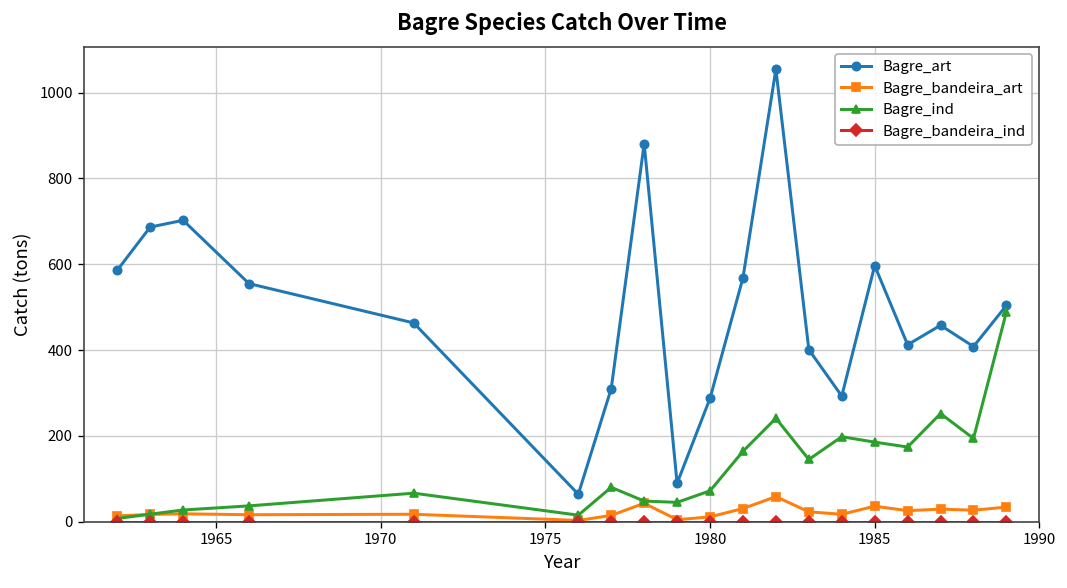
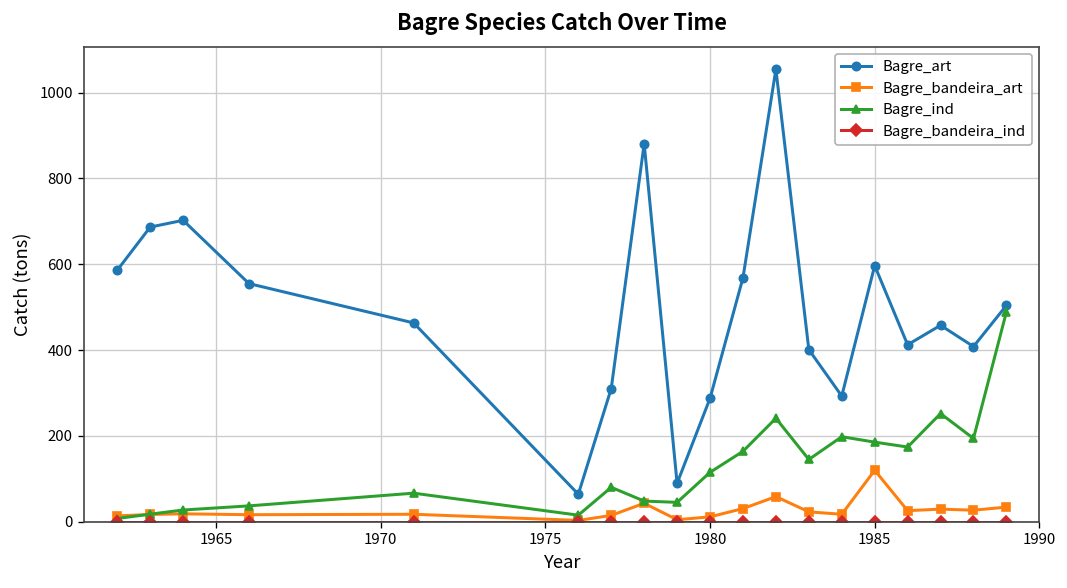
  {
    "Bagre_art": {
      "1980": 290,
      "1985": 600
    },
    "Bagre_bandeira_art": {
      "1980": 10,
-     "1985": 40
+     "1985": 120
    },
    "Bagre_ind": {
-     "1980": 70,
+     "1980": 120,
      "1985": 190
    },
    "Bagre_bandeira_ind": {
      "1980": 0,
      "1985": 0
    }
  }
